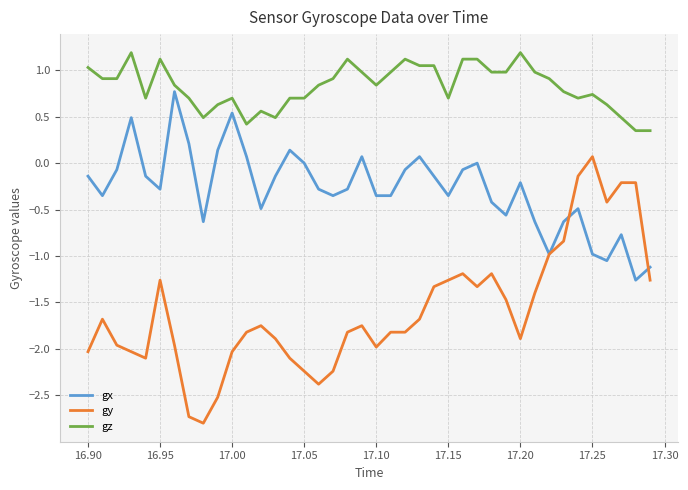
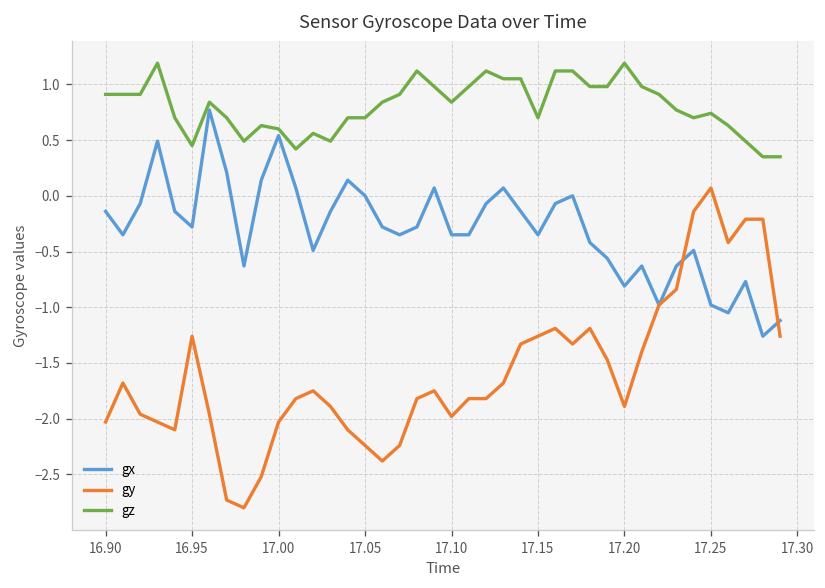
  {
    "gx": {
      "16.90": -0.1,
      "16.95": -0.3,
      "17.00": 0.5,
      "17.05": 0.0,
      "17.10": -0.4,
      "17.15": -0.4,
-     "17.20": -0.2,
+     "17.20": -0.8,
      "17.25": -1.0
    },
    "gy": {
      "16.90": -2.0,
      "16.95": -1.3,
      "17.00": -2.0,
      "17.05": -2.2,
      "17.10": -2.0,
      "17.15": -1.3,
      "17.20": -1.9,
      "17.25": 0.1
    },
    "gz": {
-     "16.90": 1.0,
-     "16.95": 1.1,
-     "17.00": 0.7,
+     "16.90": 0.9,
+     "16.95": 0.5,
+     "17.00": 0.6,
      "17.05": 0.7,
      "17.10": 0.8,
      "17.15": 0.7,
      "17.20": 1.2,
      "17.25": 0.7
    }
  }
